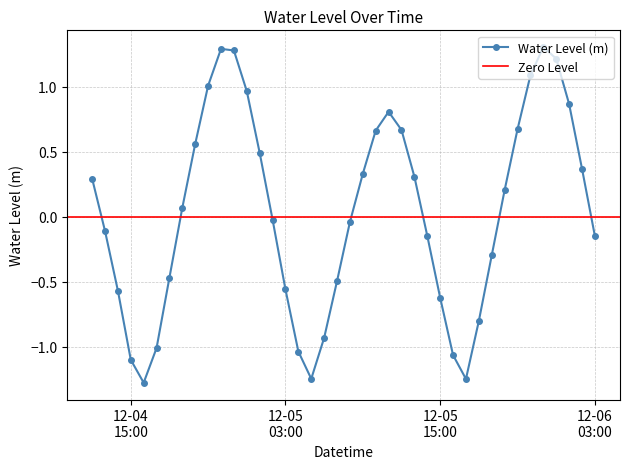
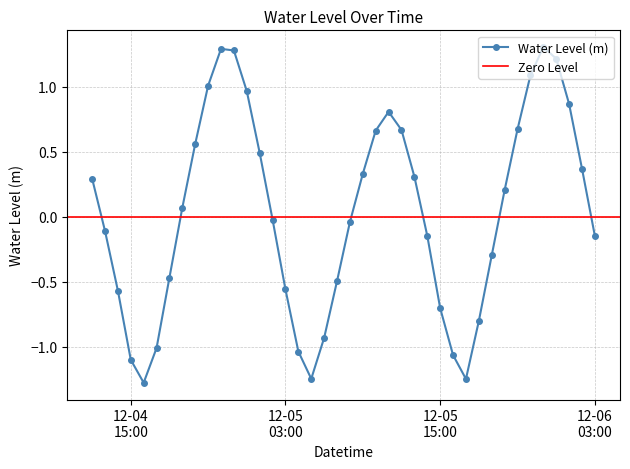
  {
    "12-04 15:00": -1.10,
    "12-05 03:00": -0.56,
-   "12-05 15:00": -0.62,
+   "12-05 15:00": -0.70,
    "12-06 03:00": -0.15
  }
